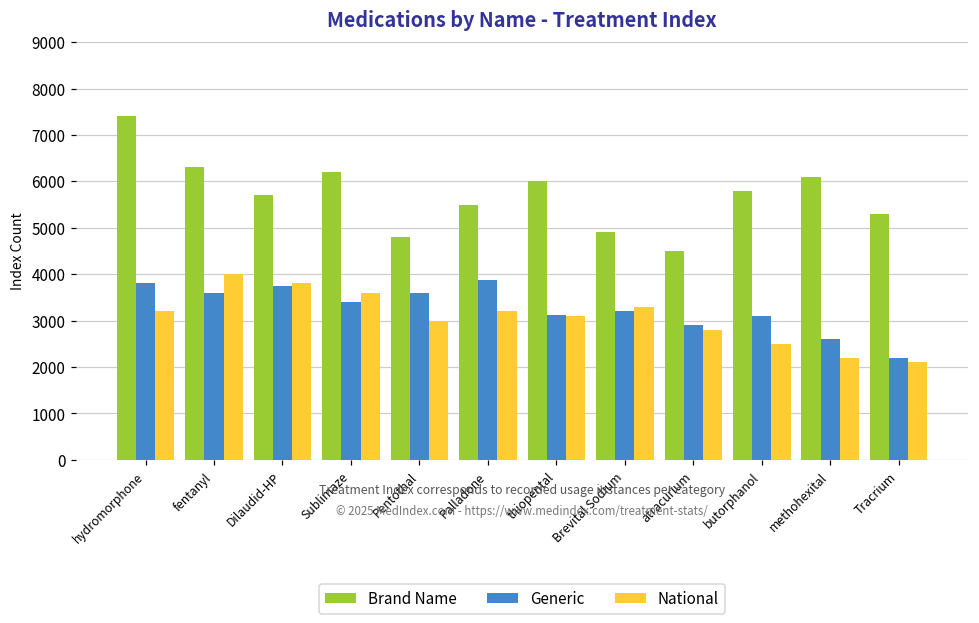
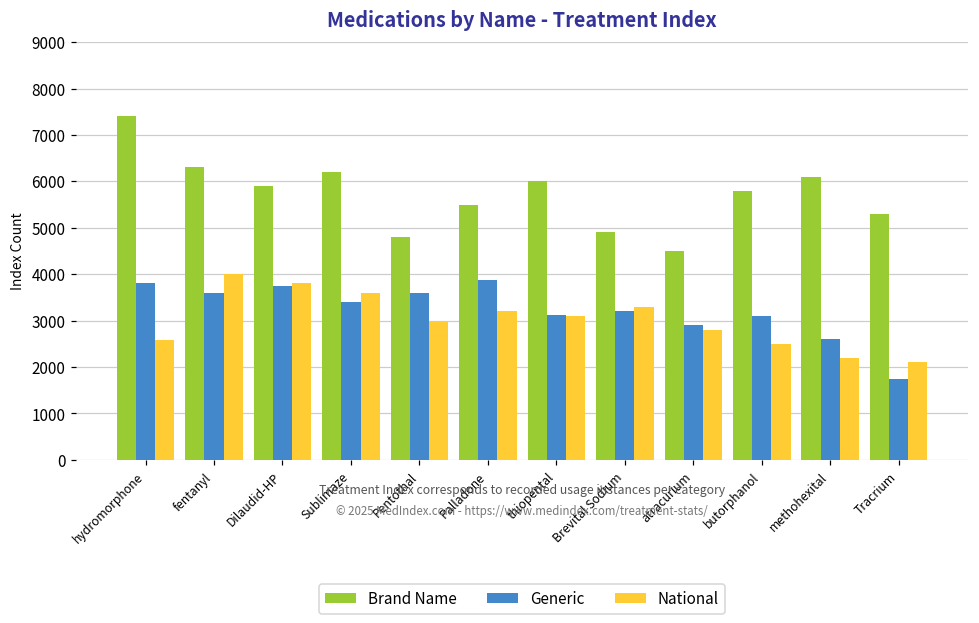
  {
    "Brand Name": {
      "hydromorphone": 7400,
      "fentanyl": 6300,
-     "Dilaudid-HP": 5700,
+     "Dilaudid-HP": 5900,
      "Sublimaze": 6200,
      "Pentothal": 4800,
      "Palladone": 5500,
      "thiopental": 6000,
      "Brevital Sodium": 4900,
      "atracurium": 4500,
      "butorphanol": 5800,
      "methohexital": 6100,
      "Tracrium": 5300
    },
    "Generic": {
      "hydromorphone": 3800,
      "fentanyl": 3600,
      "Dilaudid-HP": 3700,
      "Sublimaze": 3400,
      "Pentothal": 3600,
      "Palladone": 3900,
      "thiopental": 3100,
      "Brevital Sodium": 3200,
      "atracurium": 2900,
      "butorphanol": 3100,
      "methohexital": 2600,
-     "Tracrium": 2200
+     "Tracrium": 1700
    },
    "National": {
-     "hydromorphone": 3200,
+     "hydromorphone": 2600,
      "fentanyl": 4000,
      "Dilaudid-HP": 3800,
      "Sublimaze": 3600,
      "Pentothal": 3000,
      "Palladone": 3200,
      "thiopental": 3100,
      "Brevital Sodium": 3300,
      "atracurium": 2800,
      "butorphanol": 2500,
      "methohexital": 2200,
      "Tracrium": 2100
    }
  }
